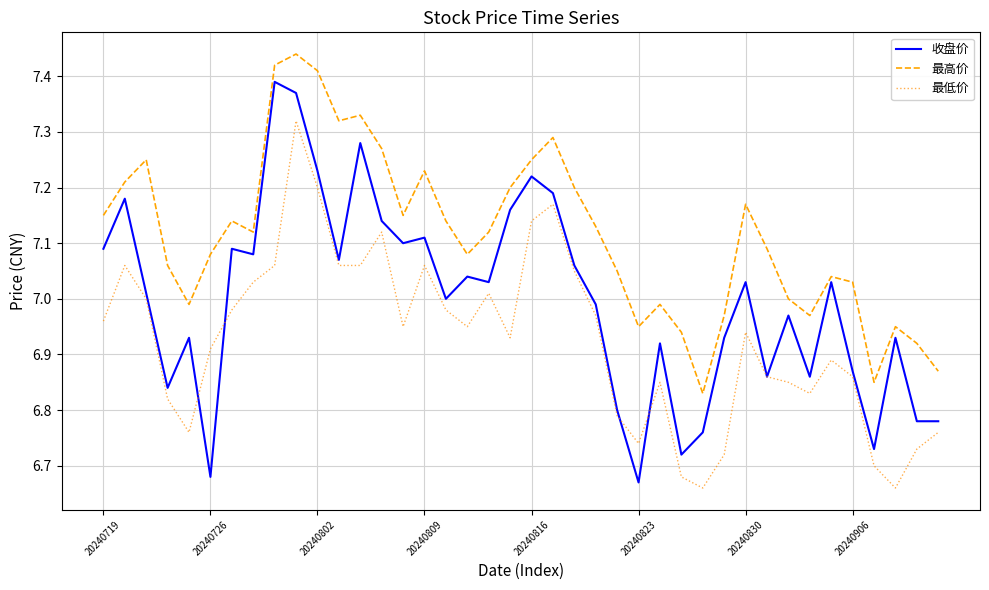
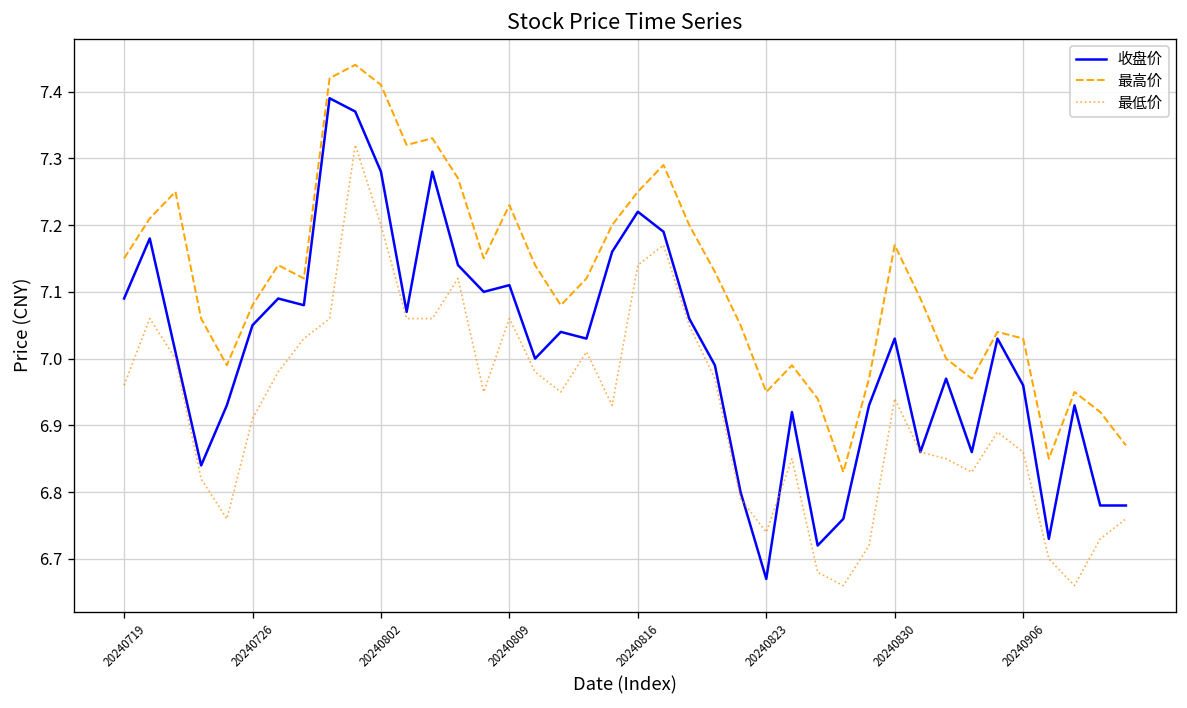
  {
    "收盘价": {
      "20240719": 7.09,
-     "20240726": 6.68,
-     "20240802": 7.23,
+     "20240726": 7.05,
+     "20240802": 7.28,
      "20240809": 7.11,
      "20240816": 7.22,
      "20240823": 6.67,
      "20240830": 7.03,
-     "20240906": 6.87
+     "20240906": 6.96
    }
  }
